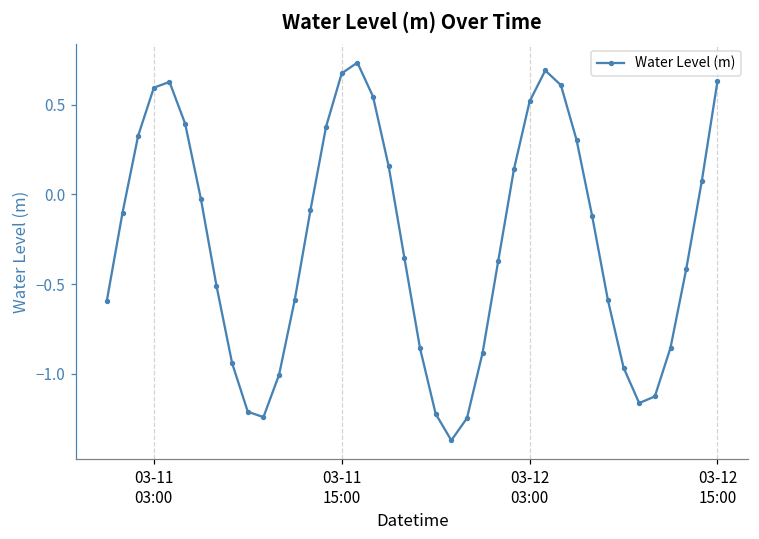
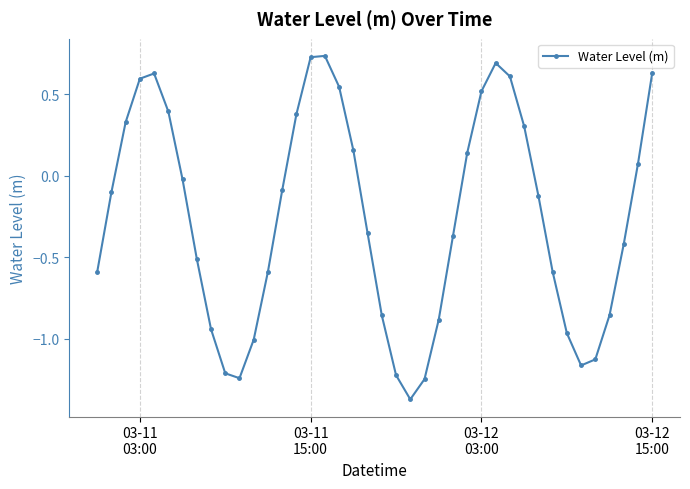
  {
    "03-11 03:00": 0.60,
-   "03-11 15:00": 0.67,
+   "03-11 15:00": 0.73,
    "03-12 03:00": 0.52,
    "03-12 15:00": 0.63
  }
